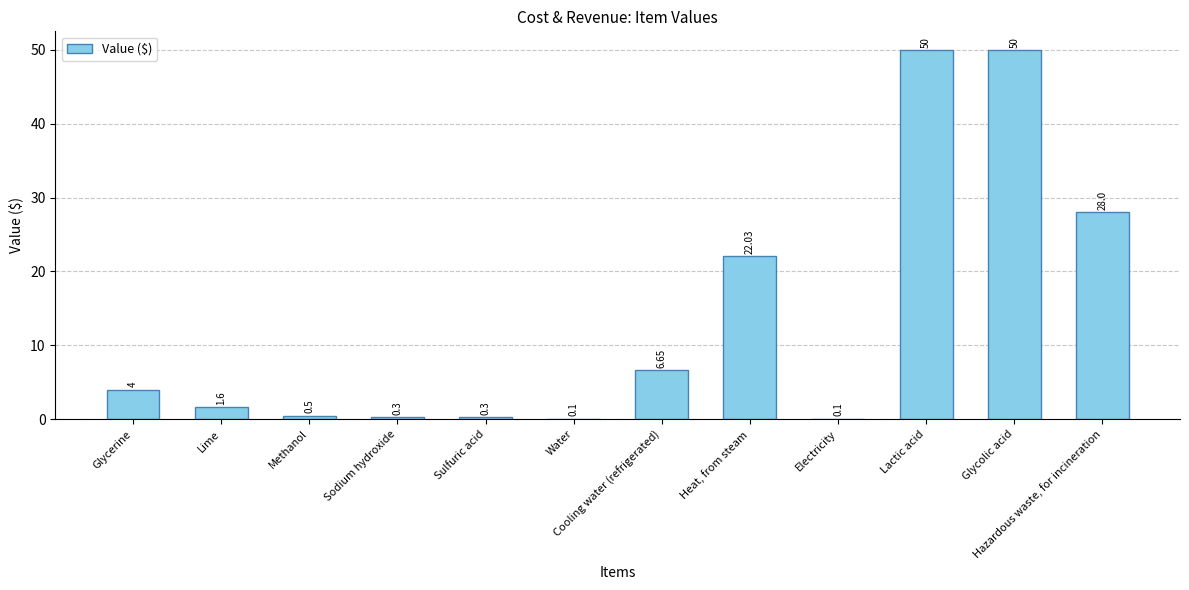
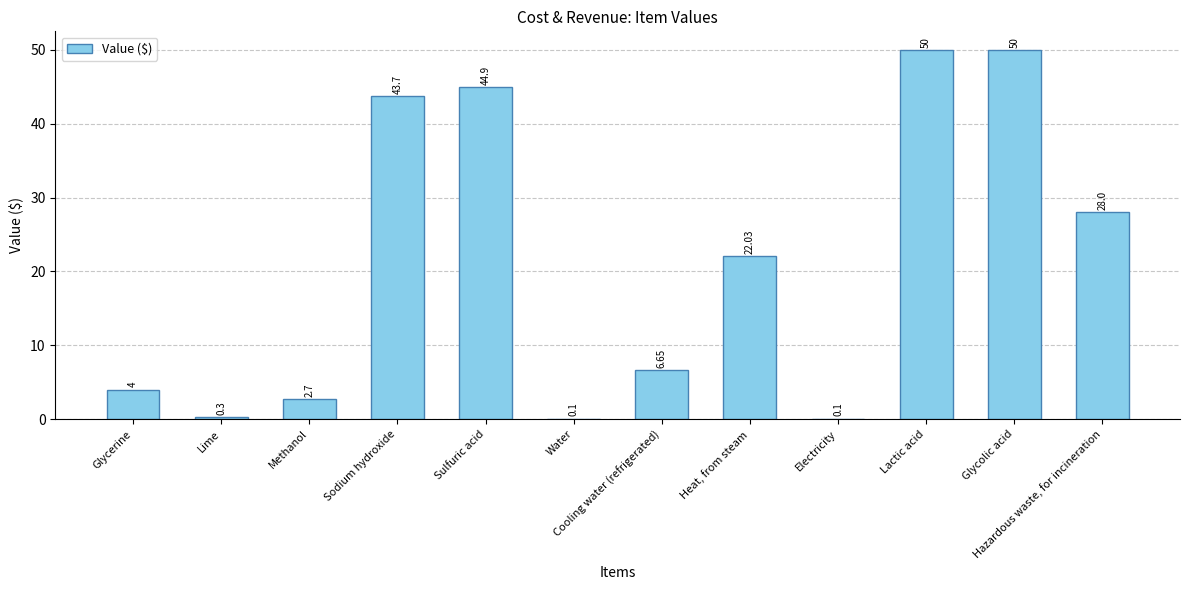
  {
    "Glycerine": 4,
-   "Lime": 1.6,
-   "Methanol": 0.5,
-   "Sodium hydroxide": 0.3,
-   "Sulfuric acid": 0.3,
+   "Lime": 0.3,
+   "Methanol": 2.7,
+   "Sodium hydroxide": 43.7,
+   "Sulfuric acid": 44.9,
    "Water": 0.1,
    "Cooling water (refrigerated)": 6.65,
    "Heat, from steam": 22.03,
    "Electricity": 0.1,
    "Lactic acid": 50,
    "Glycolic acid": 50,
    "Hazardous waste, for incineration": 28.0
  }
